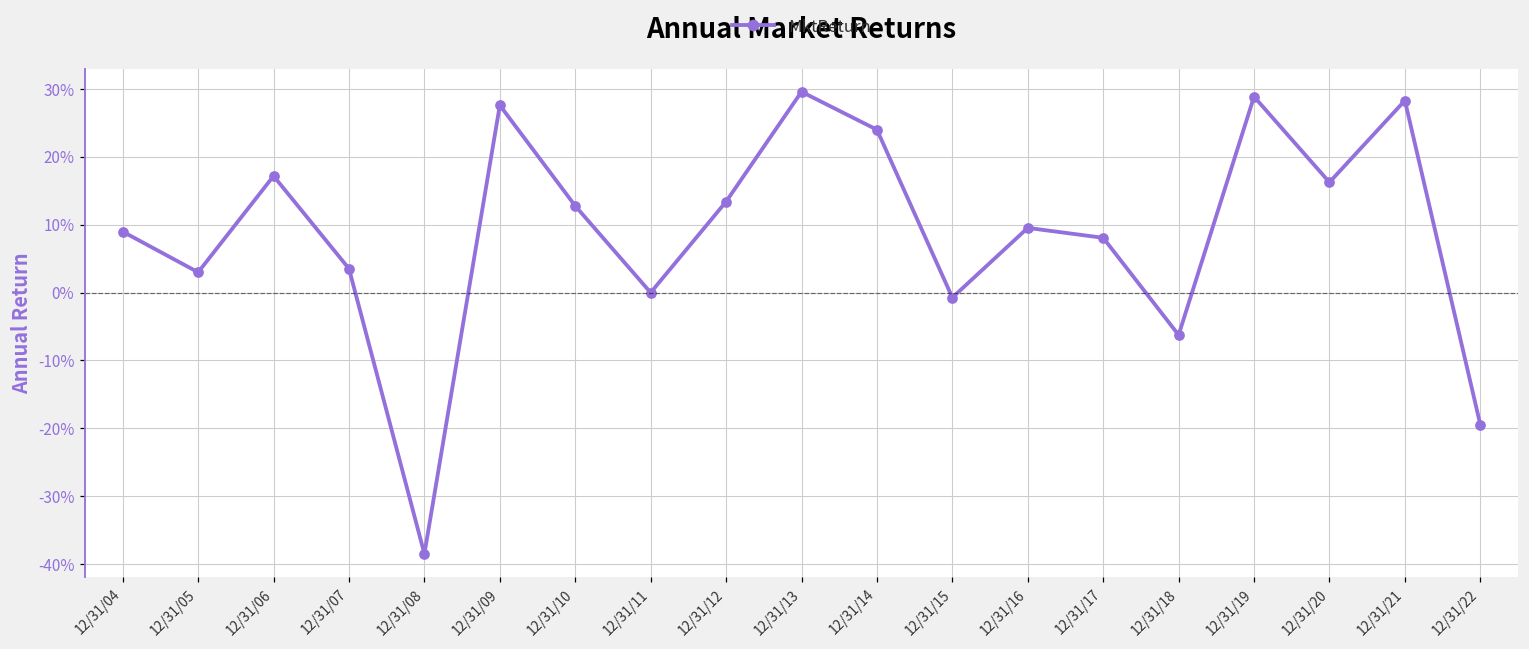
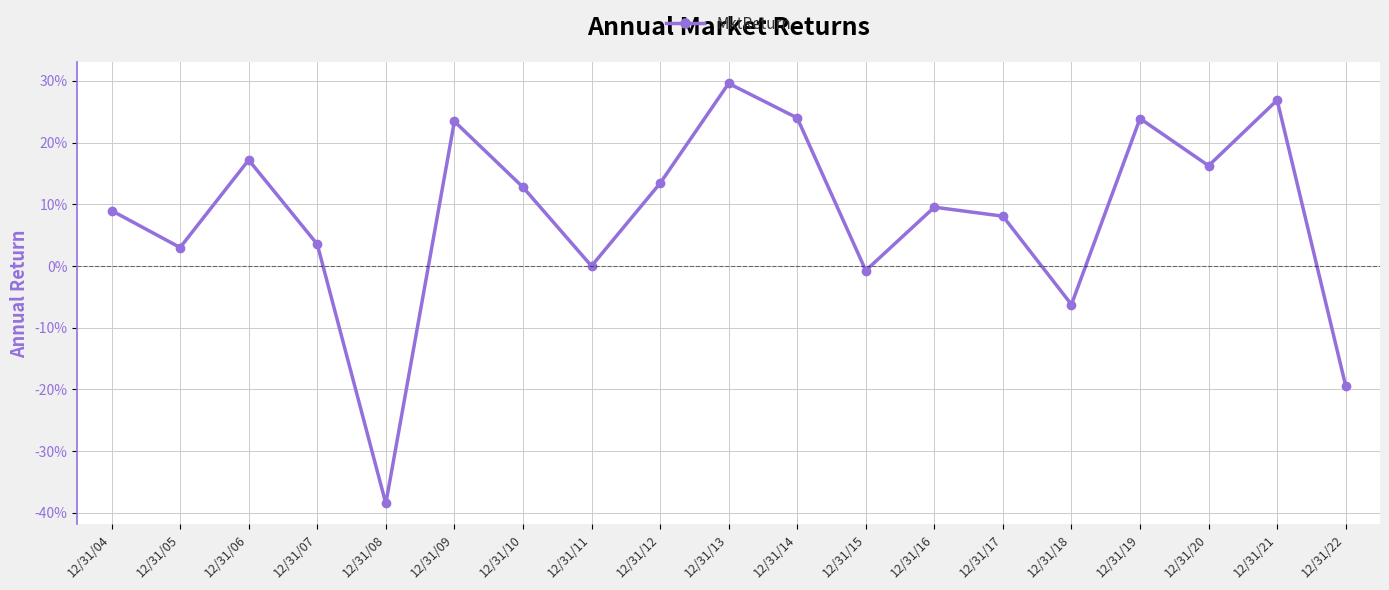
  {
    "12/31/04": "9%",
    "12/31/05": "3%",
    "12/31/06": "17%",
    "12/31/07": "4%",
    "12/31/08": "-38%",
-   "12/31/09": "28%",
+   "12/31/09": "23%",
    "12/31/10": "13%",
    "12/31/11": "0%",
    "12/31/12": "13%",
    "12/31/13": "30%",
    "12/31/14": "24%",
    "12/31/15": "-1%",
    "12/31/16": "10%",
    "12/31/17": "8%",
    "12/31/18": "-6%",
-   "12/31/19": "29%",
+   "12/31/19": "24%",
    "12/31/20": "16%",
-   "12/31/21": "28%",
+   "12/31/21": "27%",
    "12/31/22": "-19%"
  }
